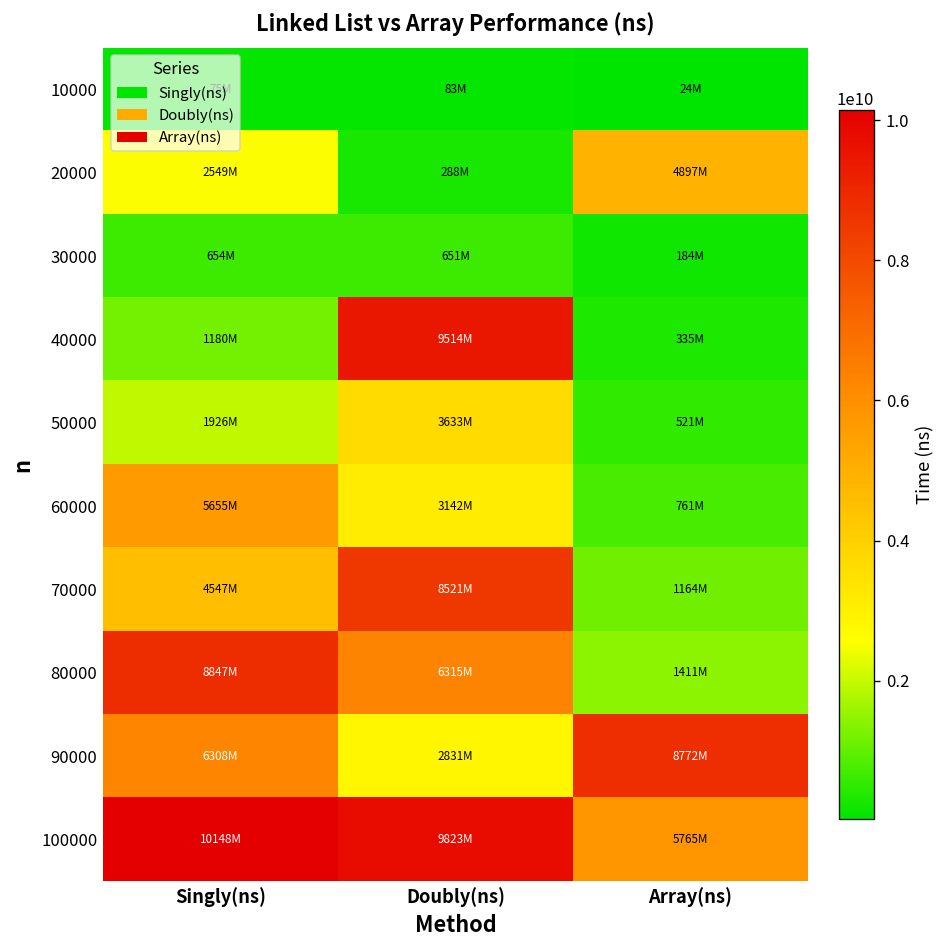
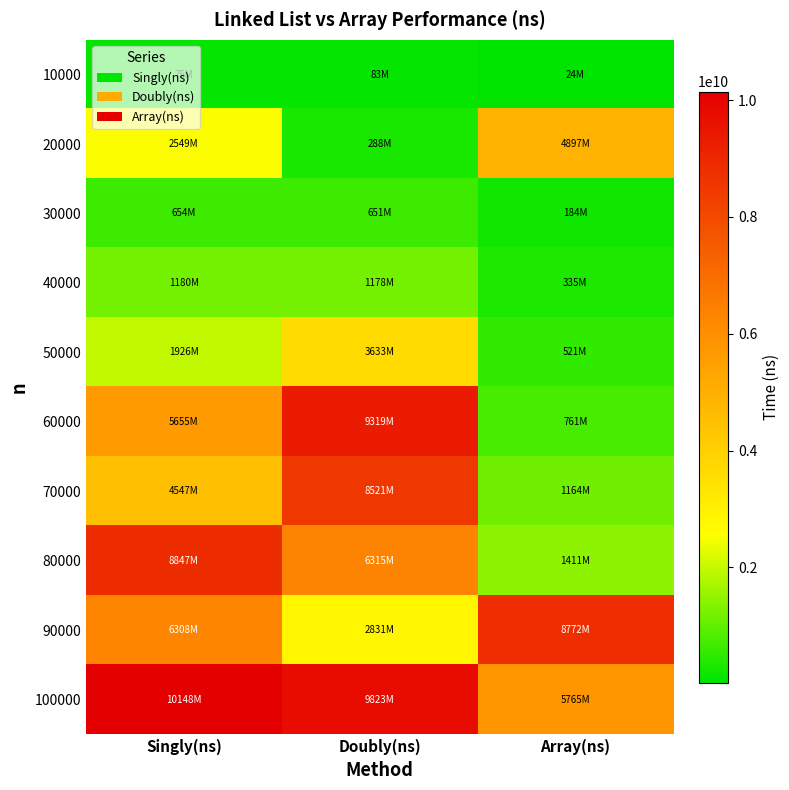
  {
    "10000": {
      "Doubly(ns)": "83M",
      "Array(ns)": "24M"
    },
    "20000": {
      "Singly(ns)": "2549M",
      "Doubly(ns)": "288M",
      "Array(ns)": "4897M"
    },
    "30000": {
      "Singly(ns)": "654M",
      "Doubly(ns)": "651M",
      "Array(ns)": "184M"
    },
    "40000": {
      "Singly(ns)": "1180M",
-     "Doubly(ns)": "9514M",
+     "Doubly(ns)": "1178M",
      "Array(ns)": "335M"
    },
    "50000": {
      "Singly(ns)": "1926M",
      "Doubly(ns)": "3633M",
      "Array(ns)": "521M"
    },
    "60000": {
      "Singly(ns)": "5655M",
-     "Doubly(ns)": "3142M",
+     "Doubly(ns)": "9319M",
      "Array(ns)": "761M"
    },
    "70000": {
      "Singly(ns)": "4547M",
      "Doubly(ns)": "8521M",
      "Array(ns)": "1164M"
    },
    "80000": {
      "Singly(ns)": "8847M",
      "Doubly(ns)": "6315M",
      "Array(ns)": "1411M"
    },
    "90000": {
      "Singly(ns)": "6308M",
      "Doubly(ns)": "2831M",
      "Array(ns)": "8772M"
    },
    "100000": {
      "Singly(ns)": "10148M",
      "Doubly(ns)": "9823M",
      "Array(ns)": "5765M"
    }
  }
